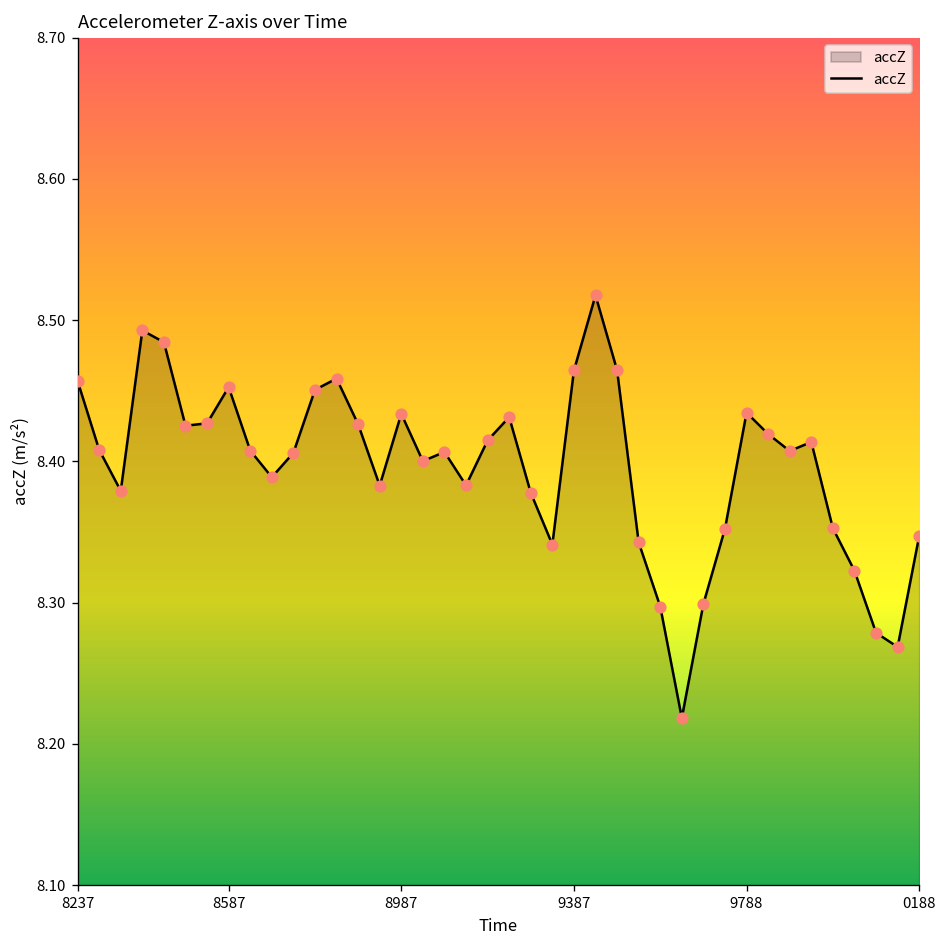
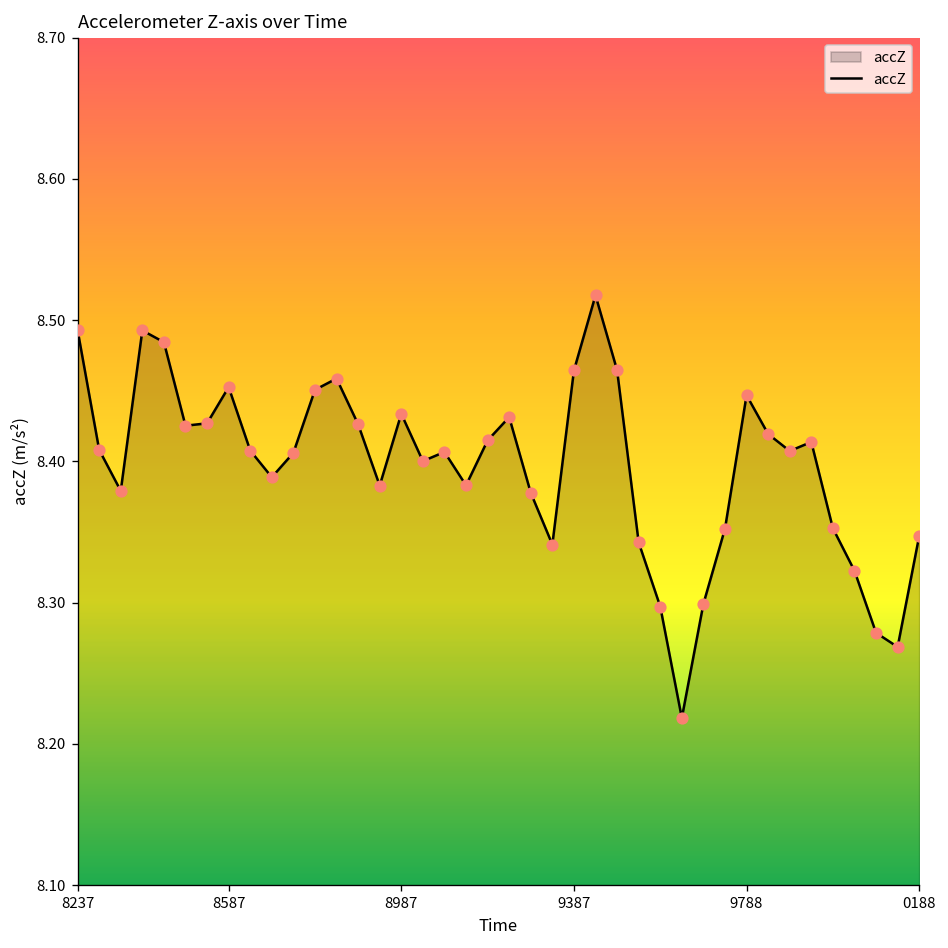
  {
-   "8237": 8.457,
+   "8237": 8.493,
    "8587": 8.453,
    "8987": 8.434,
    "9387": 8.464,
-   "9788": 8.435,
+   "9788": 8.447,
    "0188": 8.347
  }
